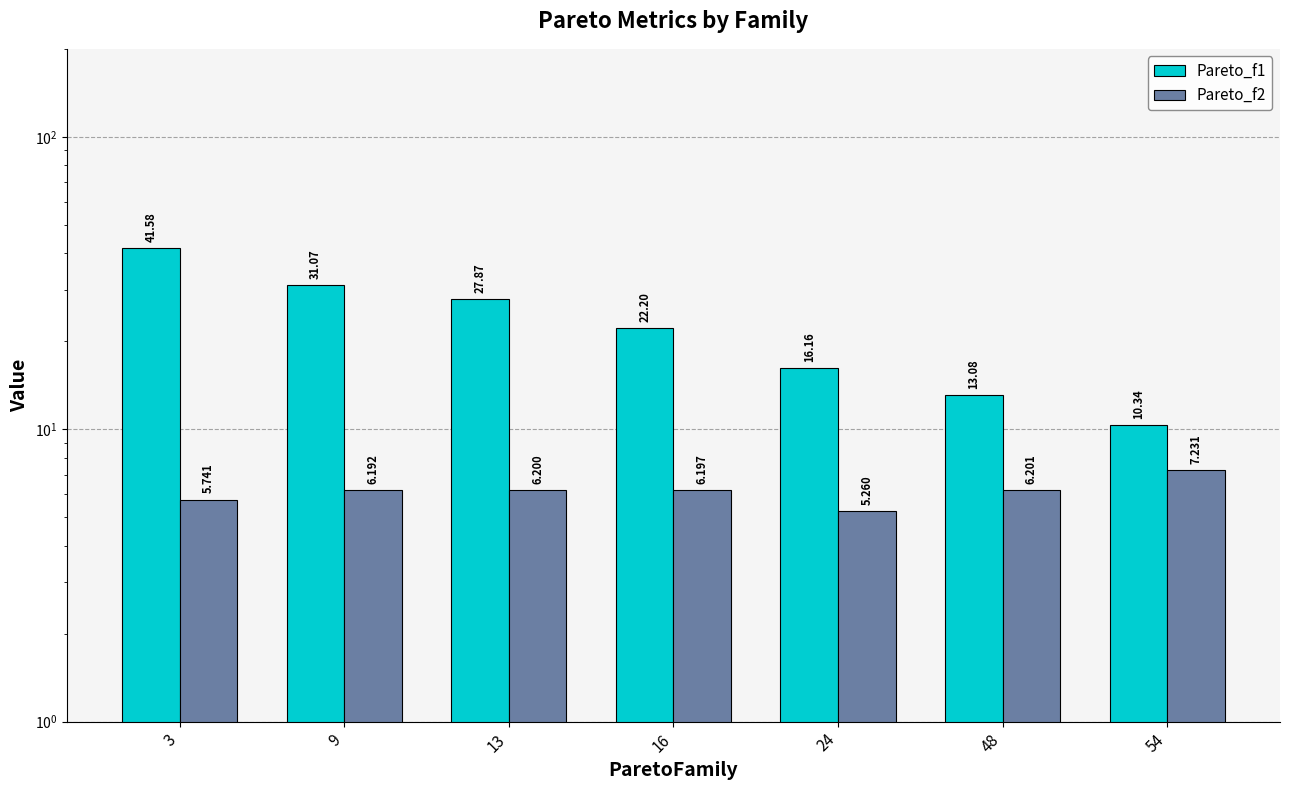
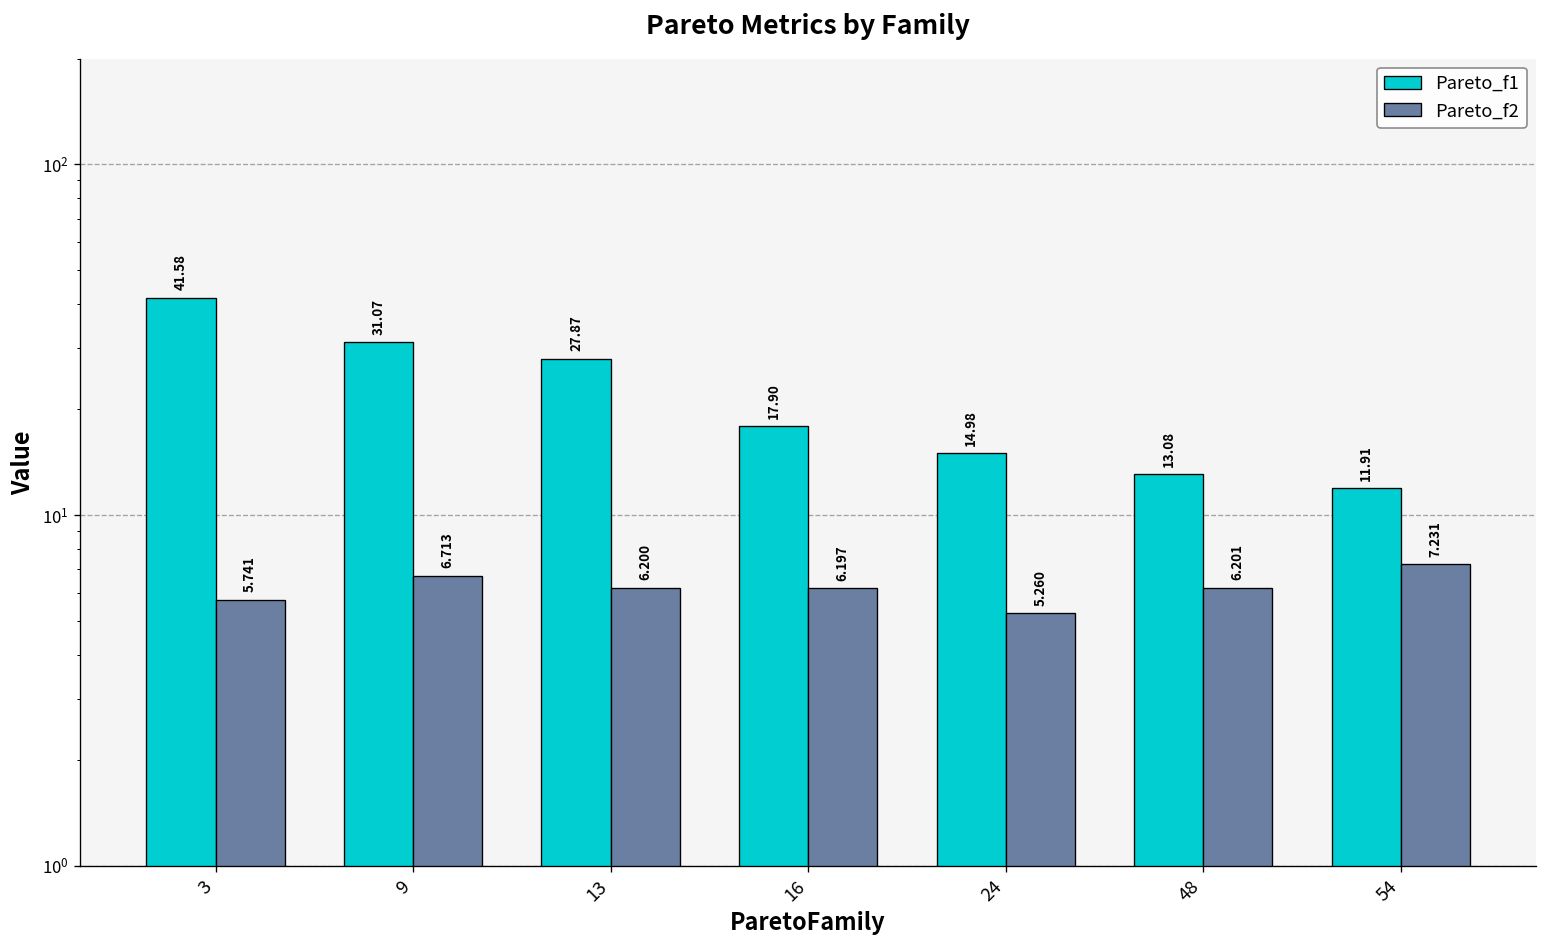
  {
    "Pareto_f1": {
      "3": 41.58,
      "9": 31.07,
      "13": 27.87,
-     "16": 22.20,
-     "24": 16.16,
+     "16": 17.90,
+     "24": 14.98,
      "48": 13.08,
-     "54": 10.34
+     "54": 11.91
    },
    "Pareto_f2": {
      "3": 5.741,
-     "9": 6.192,
+     "9": 6.713,
      "13": 6.200,
      "16": 6.197,
      "24": 5.260,
      "48": 6.201,
      "54": 7.231
    }
  }
